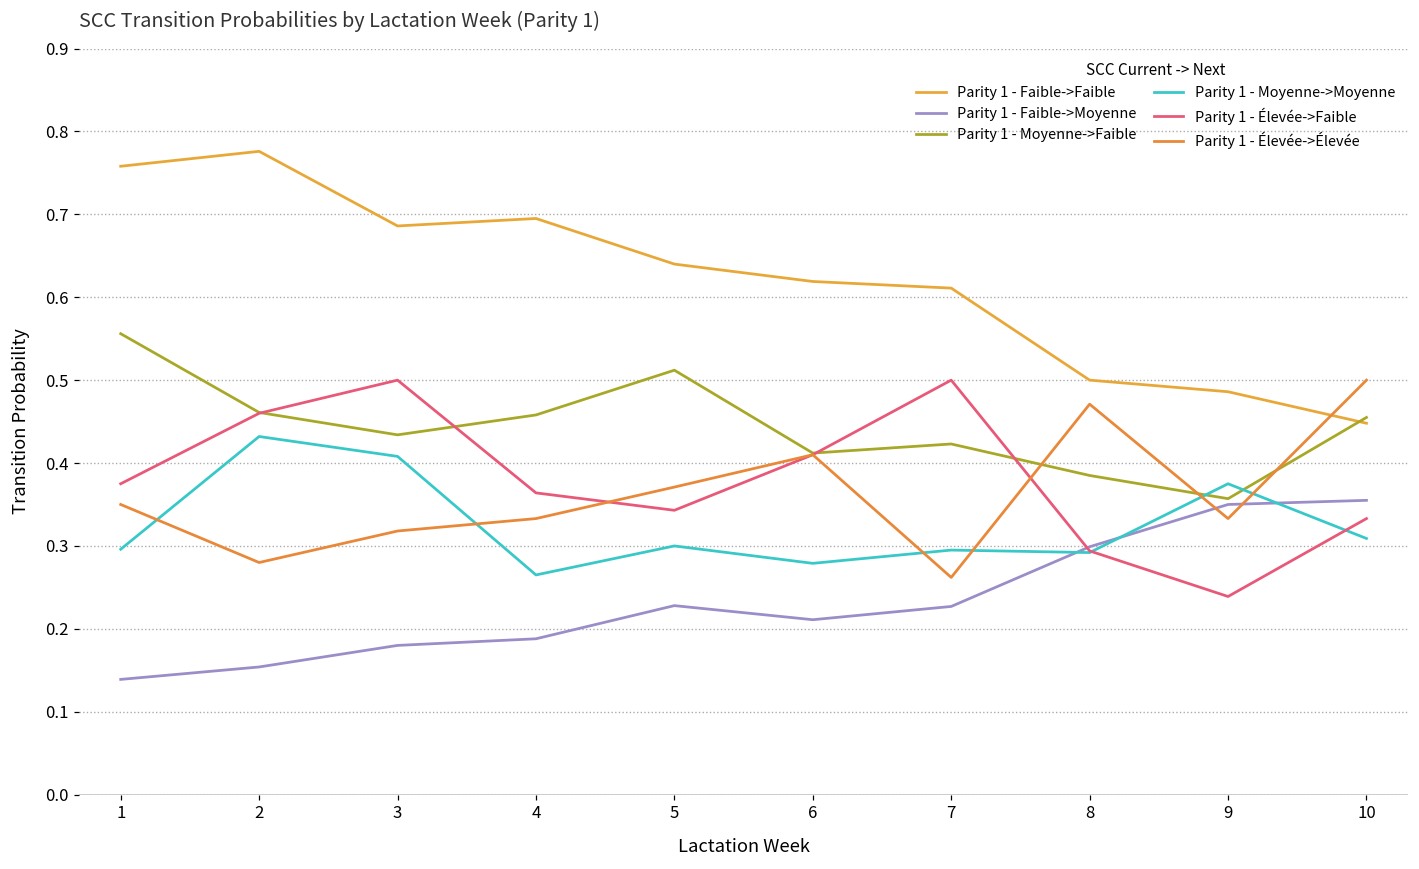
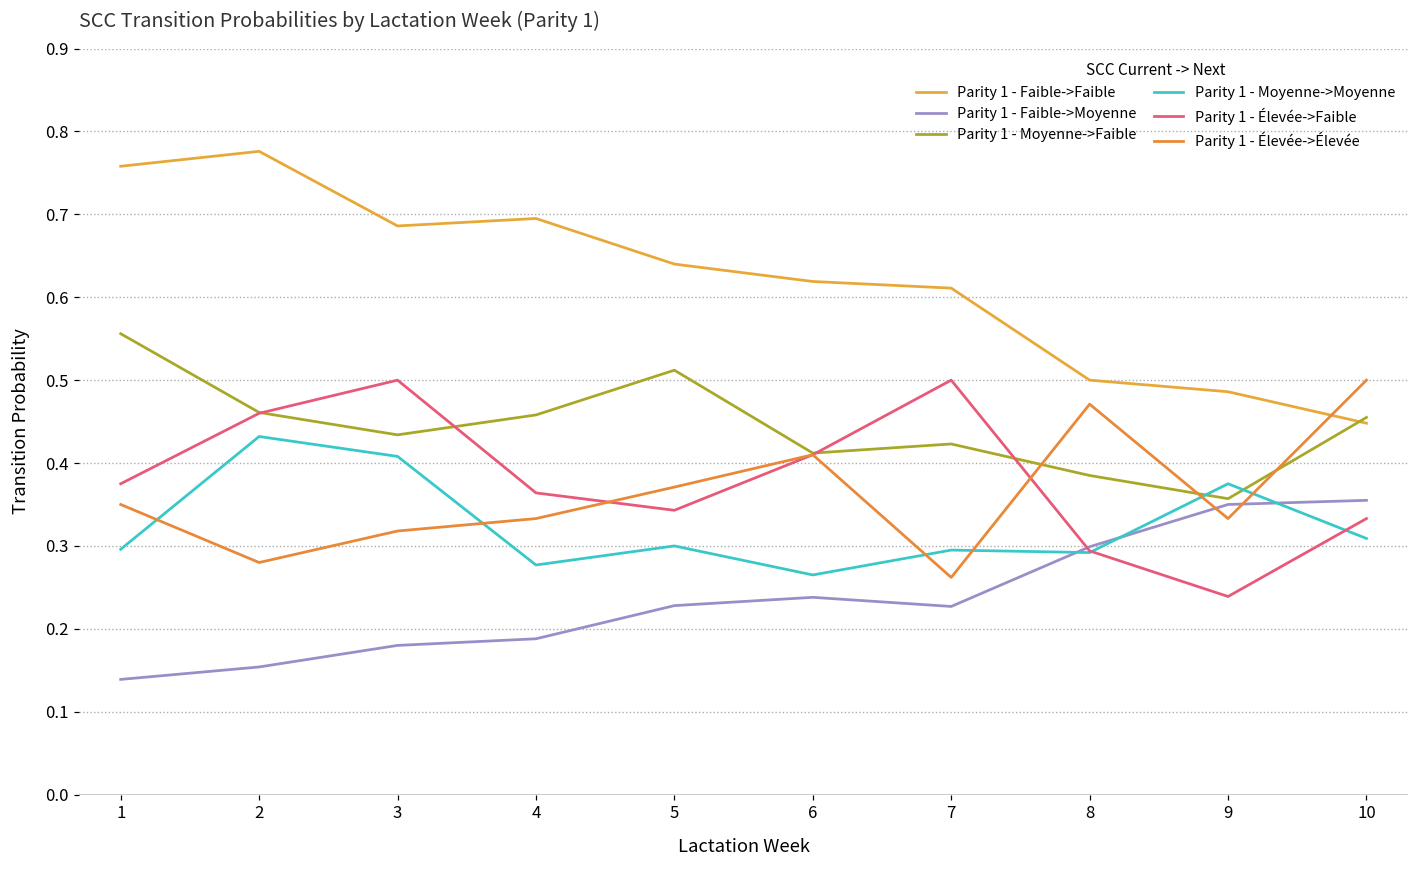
  {
    "Parity 1 - Faible->Moyenne": {
      "1": 0.14,
      "2": 0.15,
      "3": 0.18,
      "4": 0.19,
      "5": 0.23,
-     "6": 0.21,
+     "6": 0.24,
      "7": 0.23,
      "8": 0.30,
      "9": 0.35,
      "10": 0.36
    },
    "Parity 1 - Moyenne->Faible": {
      "1": 0.56,
      "3": 0.43,
      "4": 0.46,
      "5": 0.51,
      "7": 0.42,
      "8": 0.39,
      "9": 0.36,
      "10": 0.46
    },
    "Parity 1 - Moyenne->Moyenne": {
      "1": 0.30,
      "2": 0.43,
      "3": 0.41,
-     "4": 0.27,
+     "4": 0.28,
      "5": 0.30,
-     "6": 0.28,
+     "6": 0.27,
      "7": 0.30,
      "9": 0.38,
      "10": 0.31
    },
    "Parity 1 - Élevée->Faible": {
      "1": 0.38,
      "3": 0.50,
      "4": 0.36,
      "5": 0.34,
      "7": 0.50,
      "9": 0.24,
      "10": 0.33
    }
  }
